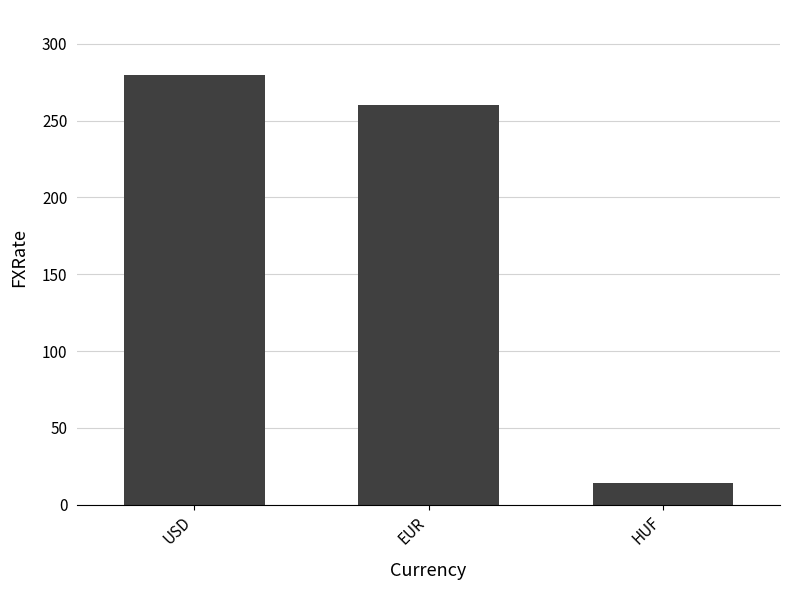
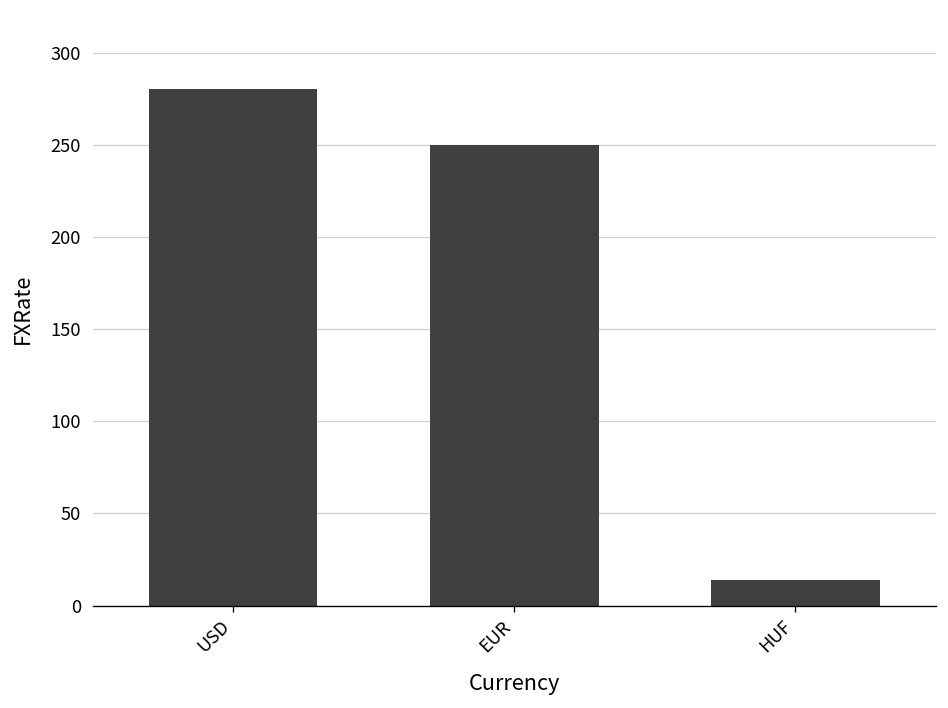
  {
    "USD": 280,
-   "EUR": 260,
+   "EUR": 250,
    "HUF": 14
  }
